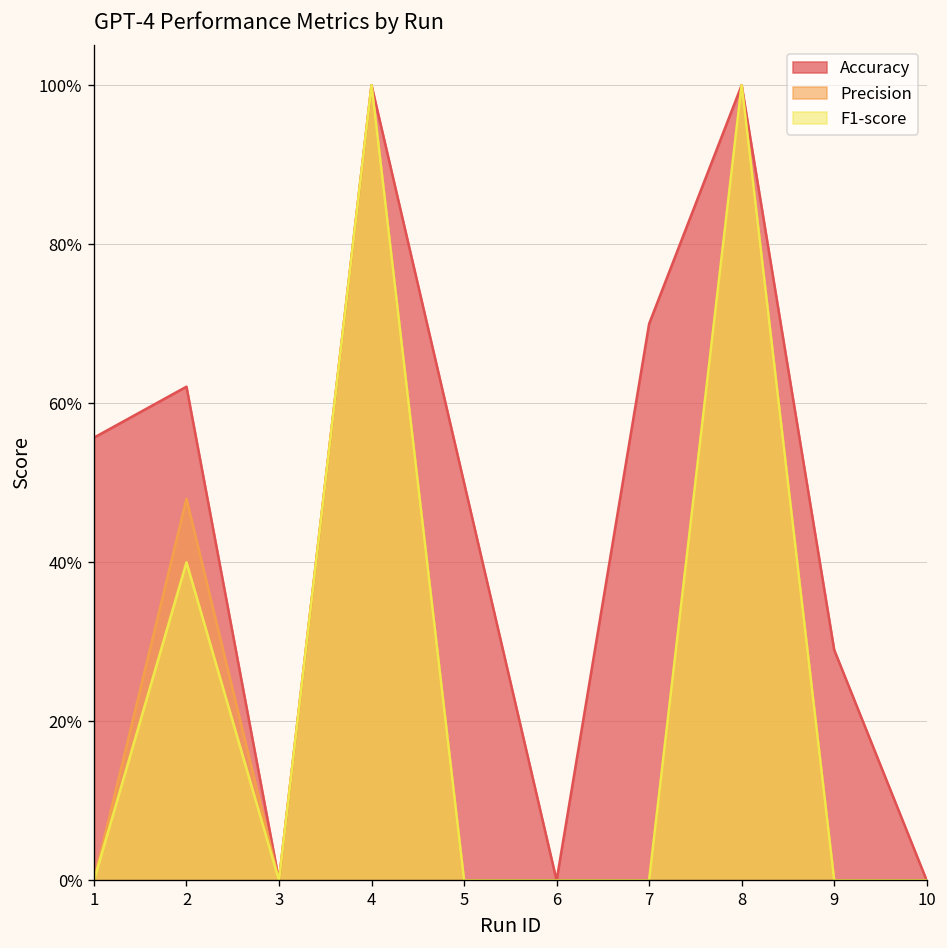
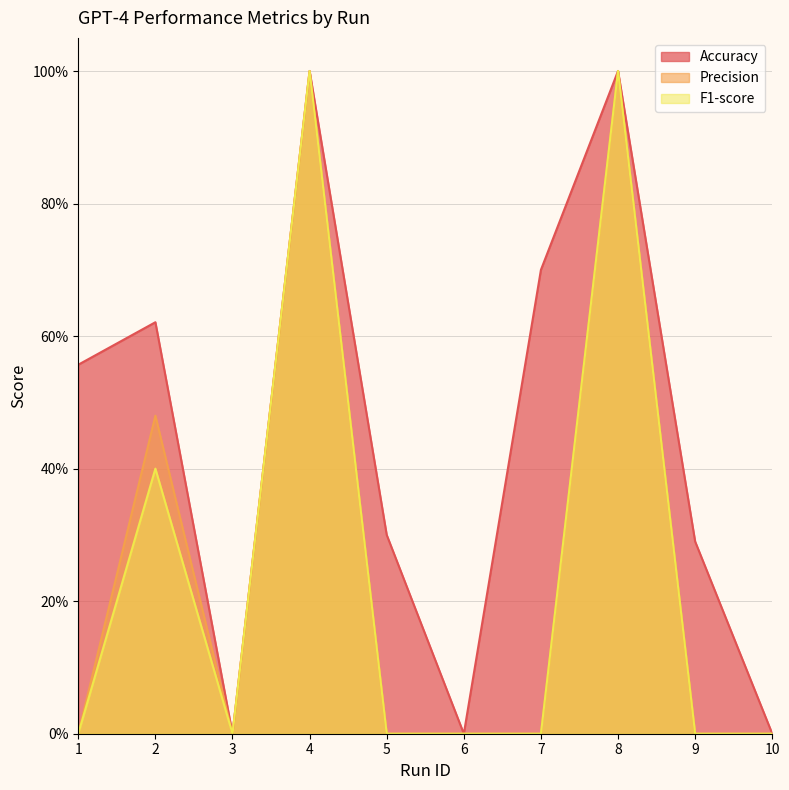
  {
    "Accuracy": {
      "1": "56%",
      "2": "62%",
-     "5": "50%",
+     "5": "30%",
      "7": "70%",
      "9": "29%"
    },
    "Precision": {
      "2": "48%"
    },
    "F1-score": {
      "2": "40%"
    }
  }
